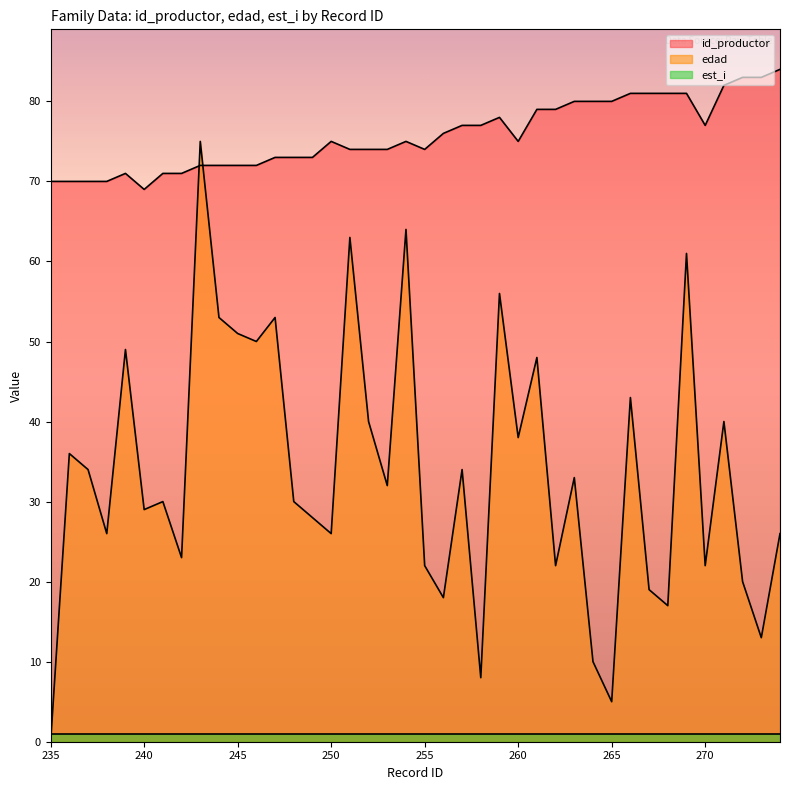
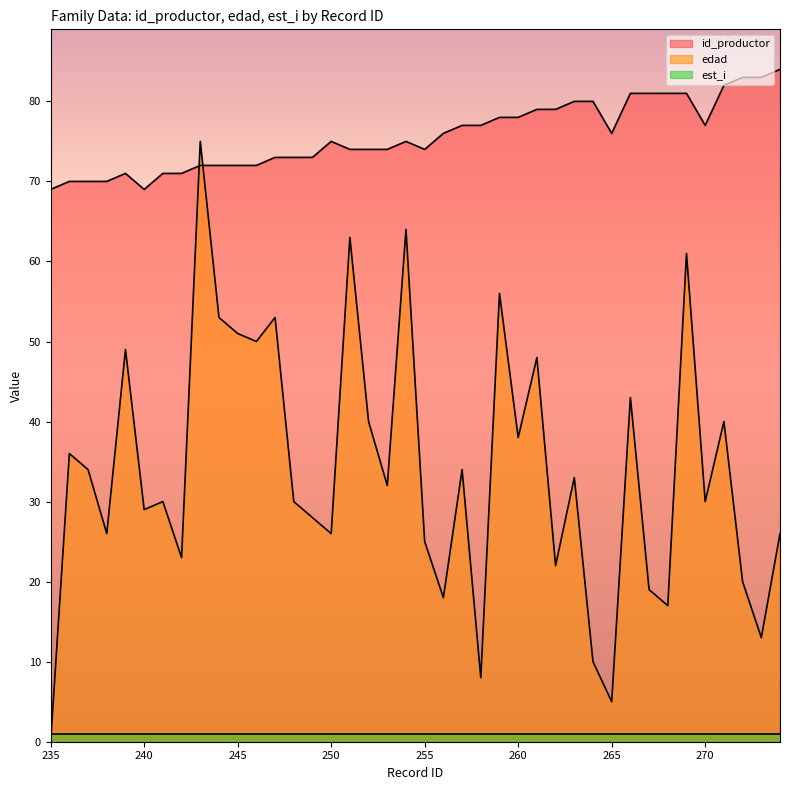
  {
    "id_productor": {
-     "235": 70,
+     "235": 69,
      "240": 69,
      "245": 72,
      "250": 75,
      "255": 74,
-     "260": 75,
-     "265": 80,
+     "260": 78,
+     "265": 76,
      "270": 77
    },
    "edad": {
      "235": 0,
      "240": 29,
      "245": 51,
      "250": 26,
-     "255": 22,
+     "255": 25,
      "260": 38,
      "265": 5,
-     "270": 22
+     "270": 30
    },
    "est_i": {
      "235": 1,
      "240": 1,
      "245": 1,
      "250": 1,
      "255": 1,
      "260": 1,
      "265": 1,
      "270": 1
    }
  }
